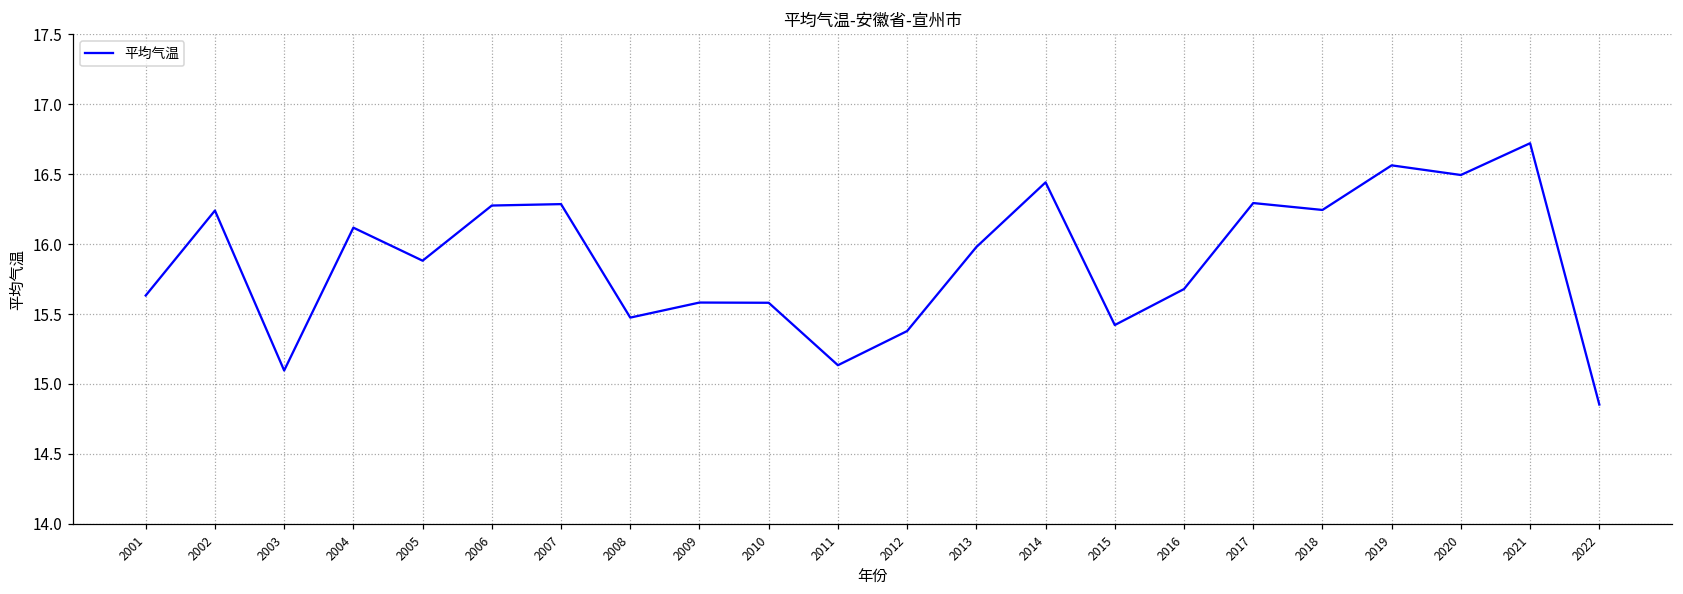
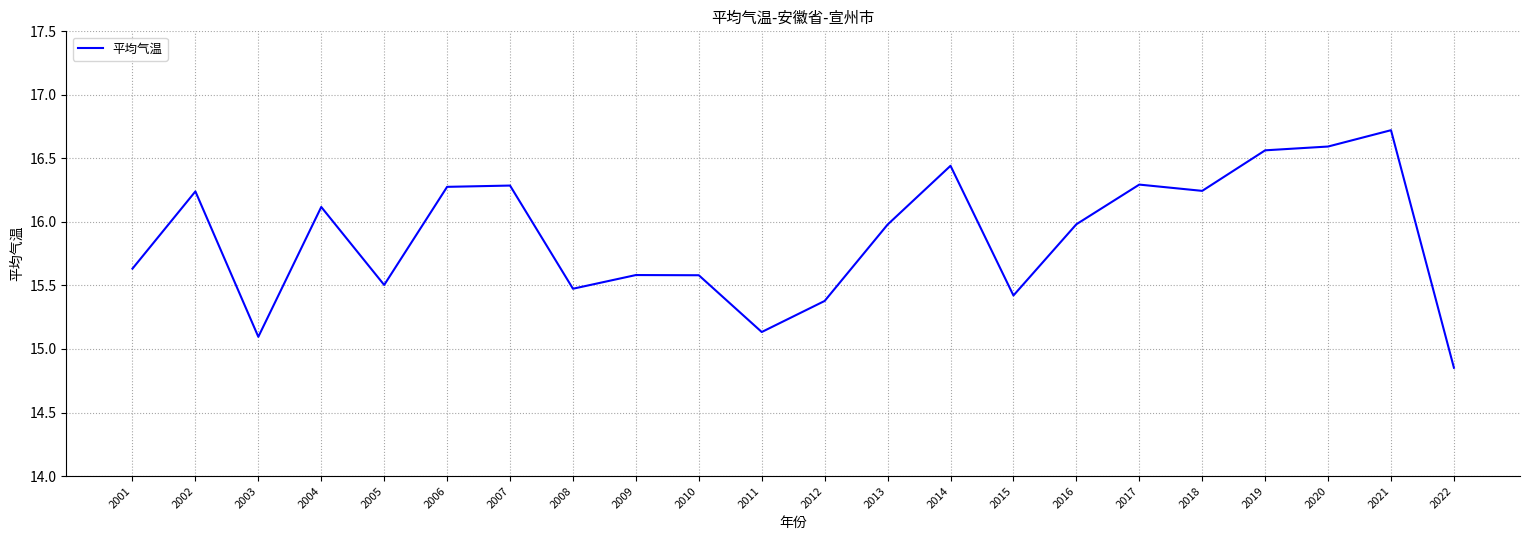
  {
    "2001": 15.63,
    "2002": 16.24,
    "2003": 15.10,
    "2004": 16.12,
-   "2005": 15.88,
+   "2005": 15.50,
    "2006": 16.28,
    "2007": 16.29,
    "2008": 15.47,
    "2009": 15.58,
    "2010": 15.58,
    "2011": 15.13,
    "2012": 15.38,
    "2013": 15.98,
    "2014": 16.44,
    "2015": 15.42,
-   "2016": 15.68,
+   "2016": 15.98,
    "2017": 16.29,
    "2018": 16.24,
    "2019": 16.56,
-   "2020": 16.49,
+   "2020": 16.59,
    "2021": 16.72,
    "2022": 14.85
  }
